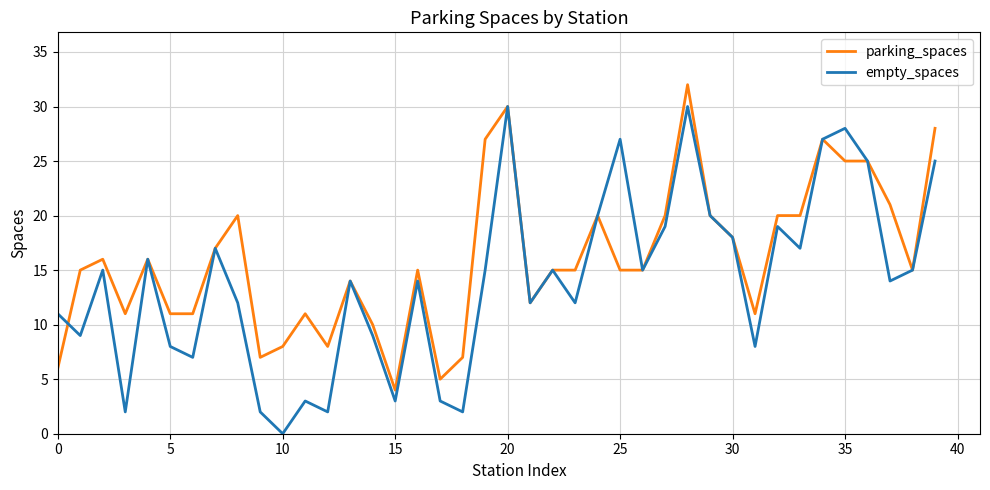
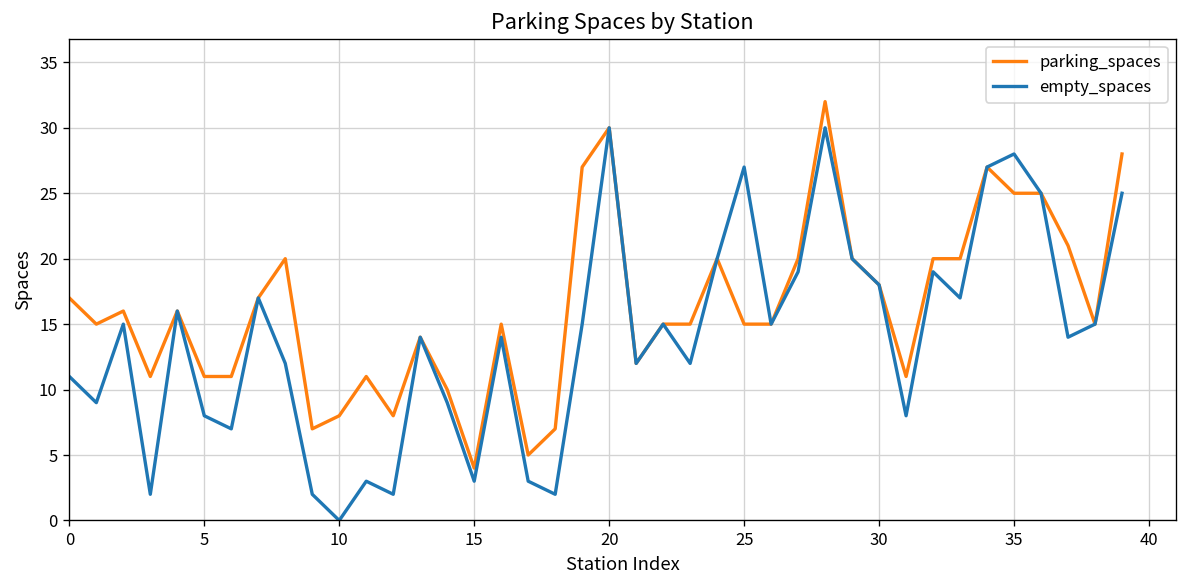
  {
    "parking_spaces": {
-     "0": 6,
+     "0": 17,
      "5": 11,
      "10": 8,
      "15": 4,
      "25": 15,
      "35": 25
    },
    "empty_spaces": {
      "0": 11,
      "5": 8,
      "10": 0,
      "15": 3,
      "25": 27,
      "35": 28
    }
  }
